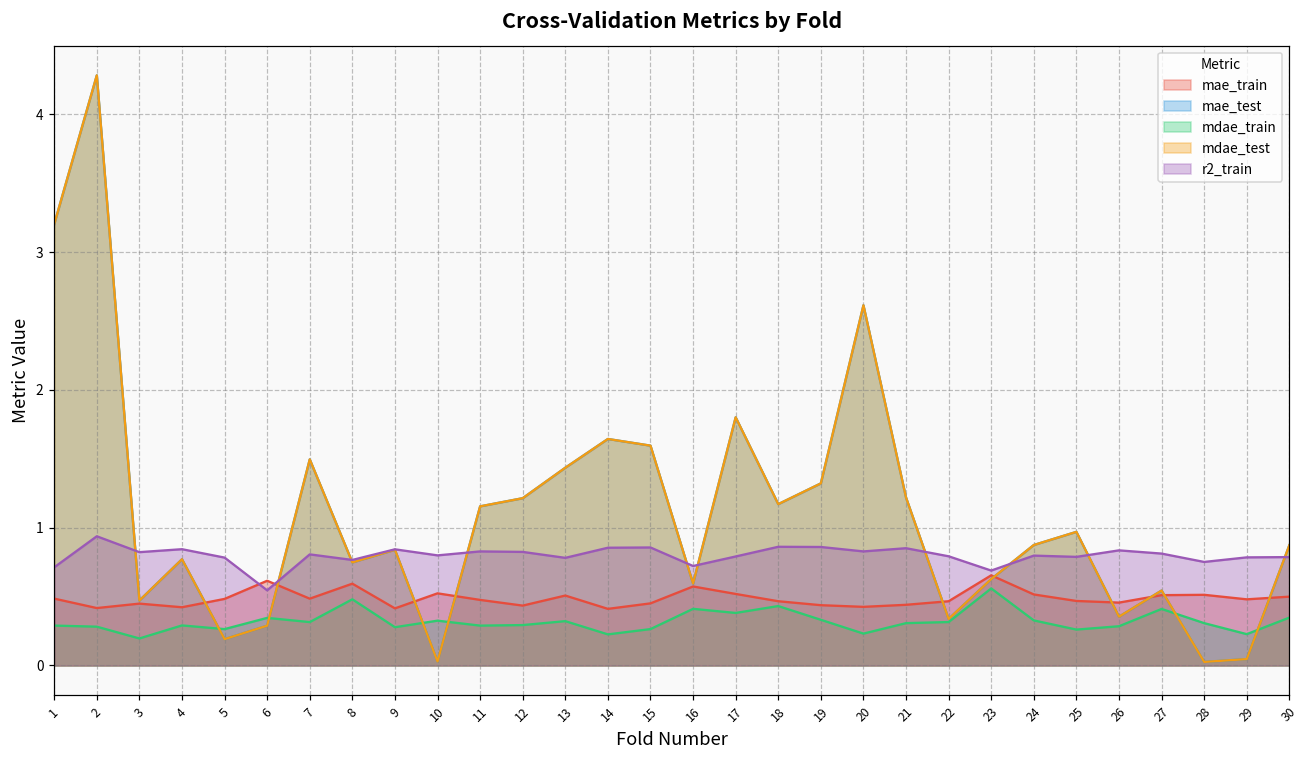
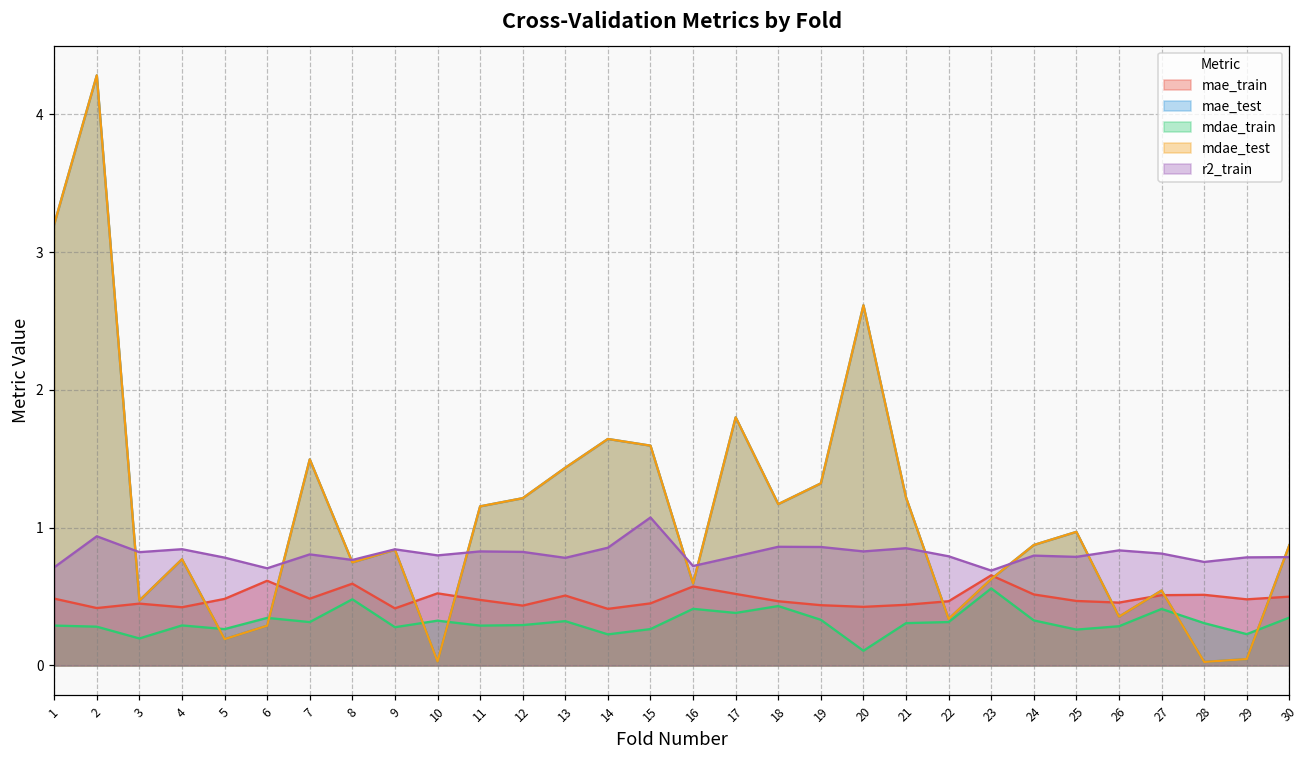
  {
    "mdae_train": {
      "1": 0.29,
      "2": 0.28,
      "3": 0.20,
      "4": 0.29,
      "5": 0.26,
      "6": 0.35,
      "7": 0.31,
      "8": 0.48,
      "9": 0.28,
      "10": 0.33,
      "11": 0.29,
      "12": 0.29,
      "13": 0.32,
      "14": 0.23,
      "15": 0.26,
      "16": 0.41,
      "17": 0.38,
      "18": 0.43,
      "19": 0.33,
-     "20": 0.23,
+     "20": 0.11,
      "21": 0.31,
      "22": 0.32,
      "23": 0.56,
      "24": 0.33,
      "25": 0.26,
      "26": 0.28,
      "27": 0.41,
      "28": 0.31,
      "29": 0.23,
      "30": 0.35
    },
    "r2_train": {
      "1": 0.71,
      "2": 0.94,
      "3": 0.82,
      "4": 0.84,
      "5": 0.78,
-     "6": 0.55,
+     "6": 0.71,
      "7": 0.81,
      "10": 0.80,
      "11": 0.83,
      "12": 0.82,
      "13": 0.78,
      "14": 0.85,
-     "15": 0.86,
+     "15": 1.07,
      "16": 0.72,
      "17": 0.79,
      "18": 0.86,
      "19": 0.86,
      "20": 0.83,
      "21": 0.85,
      "22": 0.79,
      "23": 0.69,
      "24": 0.80,
      "25": 0.79,
      "26": 0.84,
      "27": 0.81,
      "28": 0.75,
      "29": 0.78,
      "30": 0.79
    }
  }
